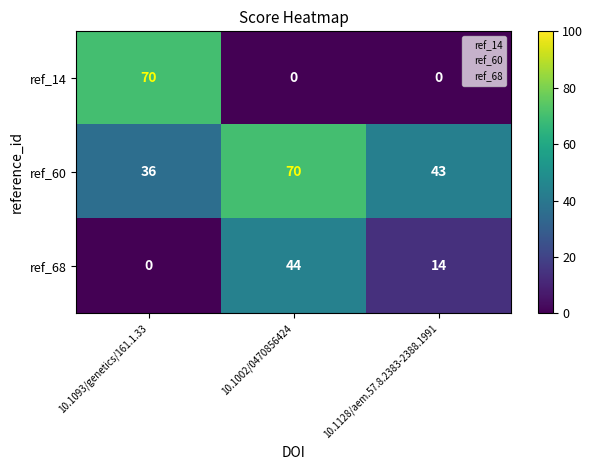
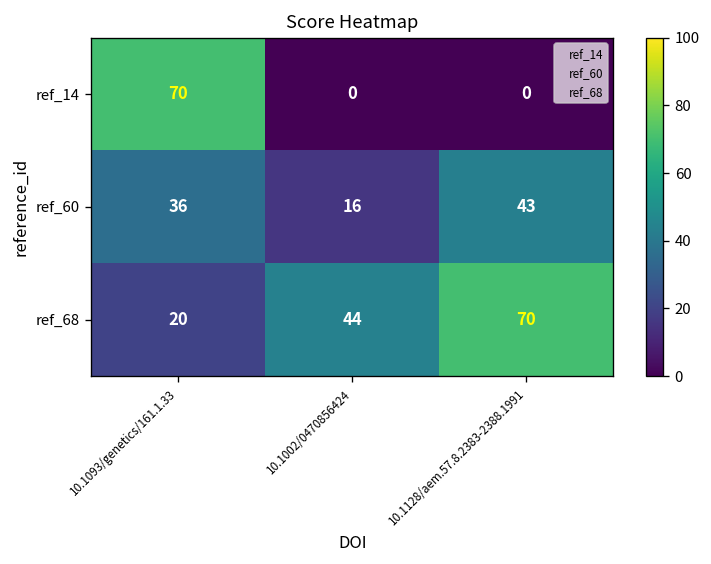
  {
    "ref_14": {
      "10.1093/genetics/161.1.33": 70,
      "10.1002/0470856424": 0,
      "10.1128/aem.57.8.2383-2388.1991": 0
    },
    "ref_60": {
      "10.1093/genetics/161.1.33": 36,
-     "10.1002/0470856424": 70,
+     "10.1002/0470856424": 16,
      "10.1128/aem.57.8.2383-2388.1991": 43
    },
    "ref_68": {
-     "10.1093/genetics/161.1.33": 0,
+     "10.1093/genetics/161.1.33": 20,
      "10.1002/0470856424": 44,
-     "10.1128/aem.57.8.2383-2388.1991": 14
+     "10.1128/aem.57.8.2383-2388.1991": 70
    }
  }
